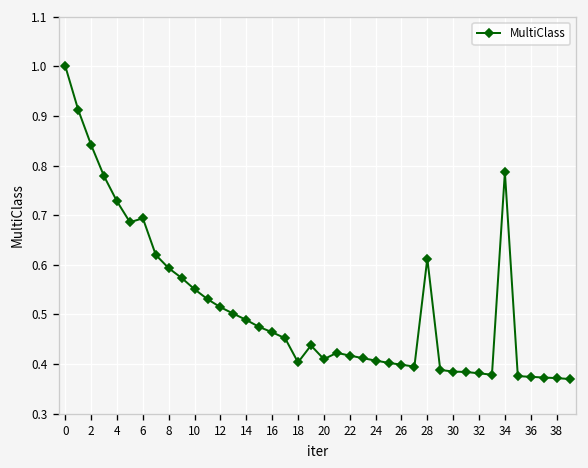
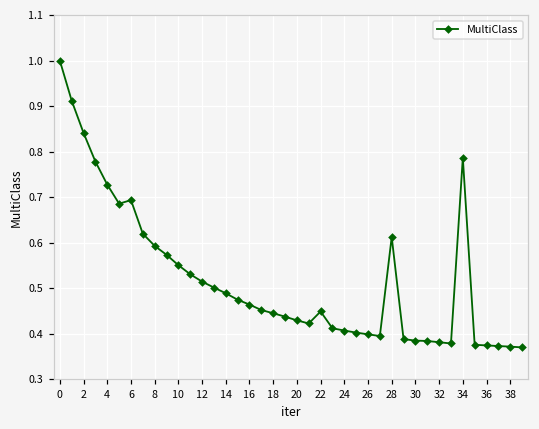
  {
    "0": 1.00,
    "2": 0.84,
    "4": 0.73,
    "6": 0.69,
    "8": 0.59,
    "10": 0.55,
    "12": 0.51,
    "14": 0.49,
    "16": 0.46,
-   "18": 0.40,
-   "20": 0.41,
-   "22": 0.42,
+   "18": 0.45,
+   "20": 0.43,
+   "22": 0.45,
    "24": 0.41,
    "26": 0.40,
    "28": 0.61,
    "30": 0.38,
    "32": 0.38,
    "34": 0.79,
    "36": 0.37,
    "38": 0.37
  }
